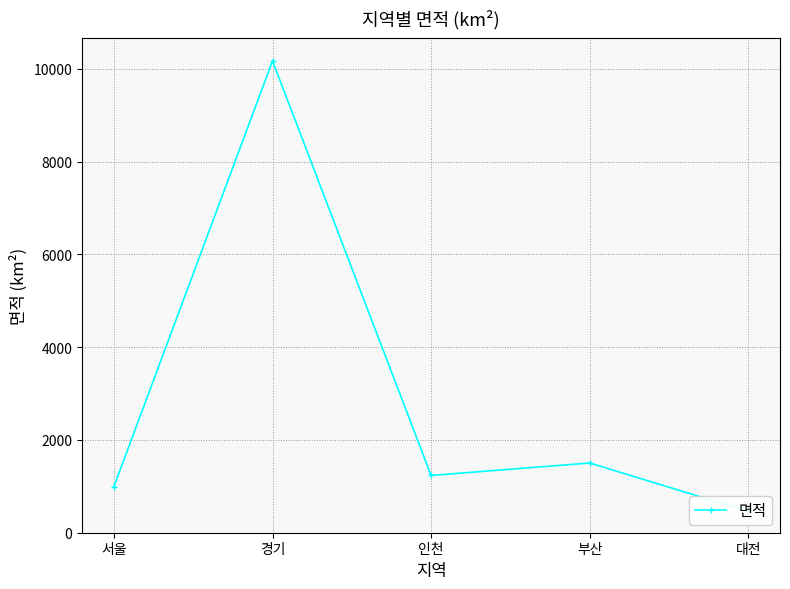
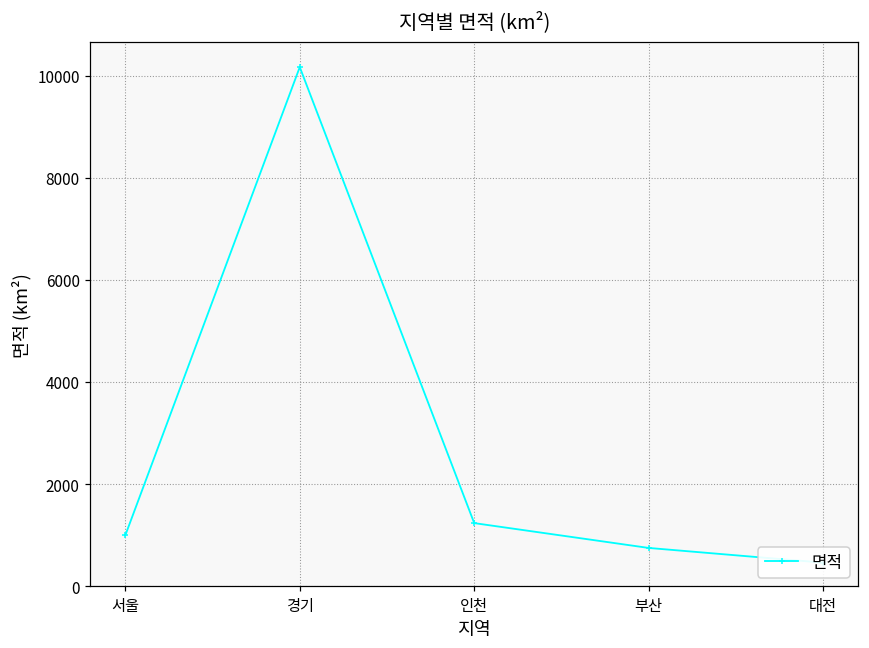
  {
    "서울": 1000,
    "경기": 10200,
    "인천": 1200,
-   "부산": 1500
+   "부산": 700
  }
